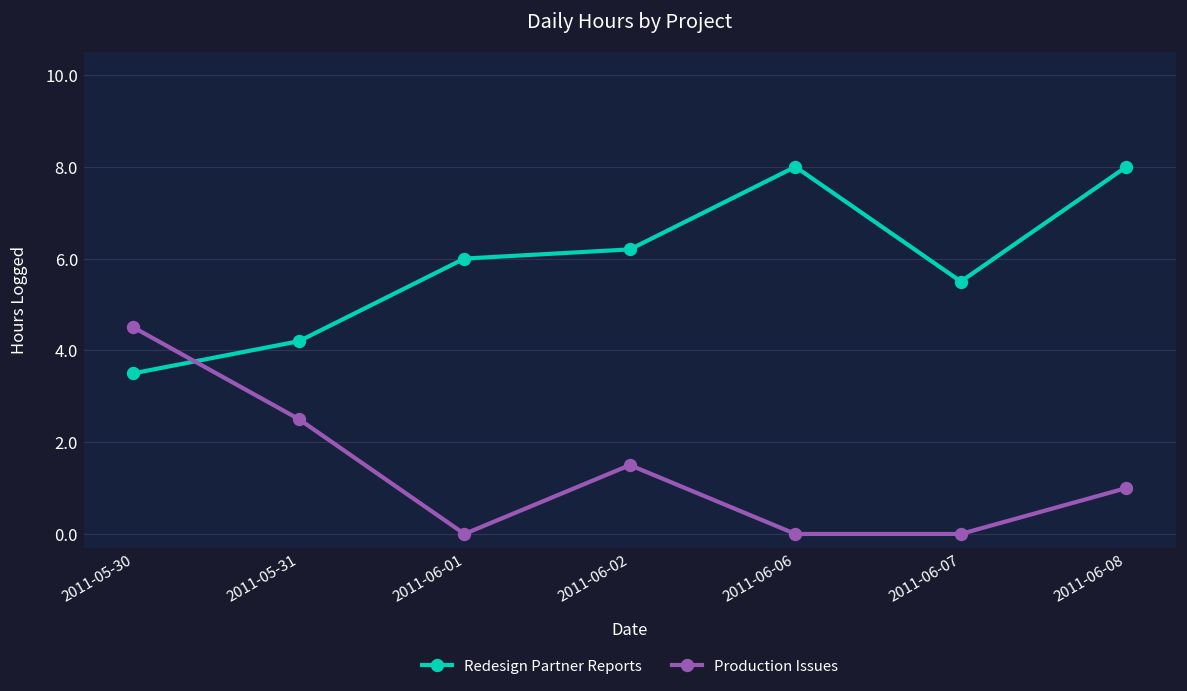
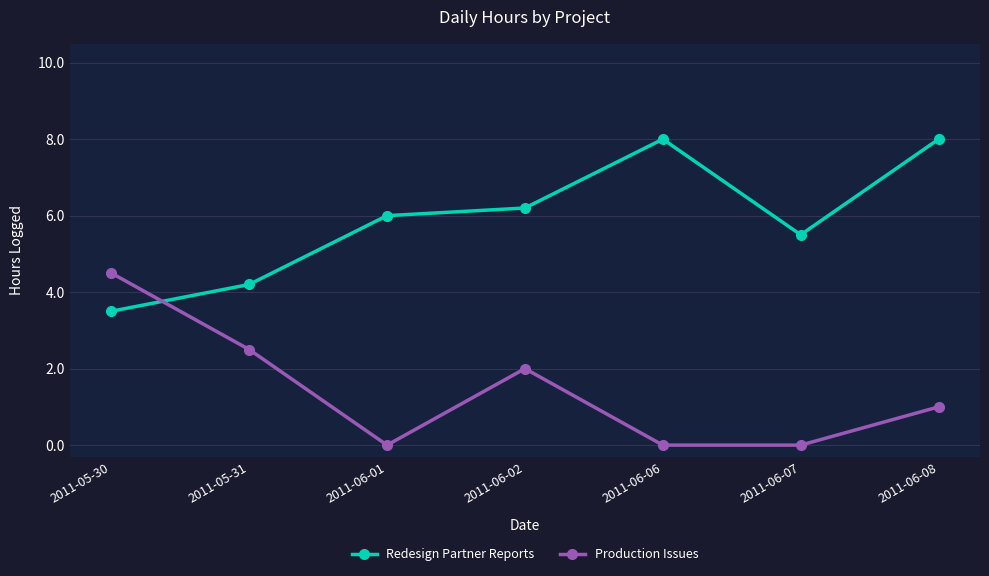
  {
    "Redesign Partner Reports": {
      "2011-05-30": 3.5,
      "2011-05-31": 4.2,
      "2011-06-01": 6.0,
      "2011-06-02": 6.2,
      "2011-06-06": 8.0,
      "2011-06-07": 5.5,
      "2011-06-08": 8.0
    },
    "Production Issues": {
      "2011-05-30": 4.5,
      "2011-05-31": 2.5,
      "2011-06-01": 0.0,
-     "2011-06-02": 1.5,
+     "2011-06-02": 2.0,
      "2011-06-06": 0.0,
      "2011-06-07": 0.0,
      "2011-06-08": 1.0
    }
  }
